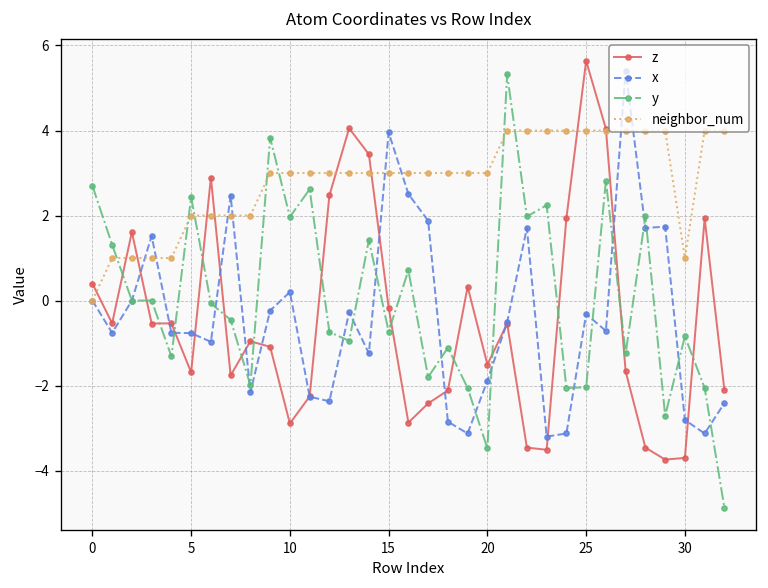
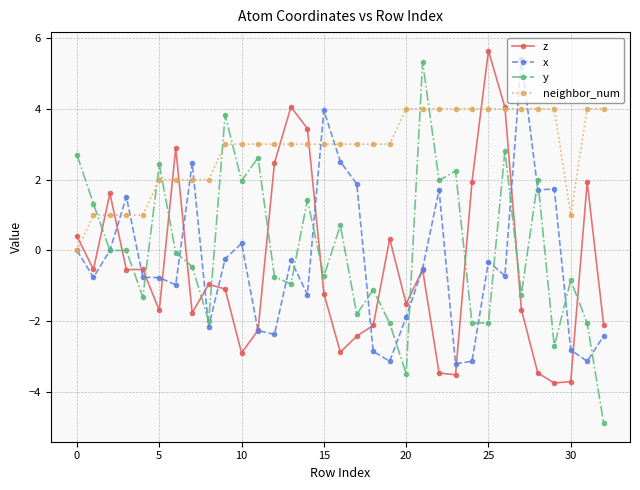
  {
    "z": {
      "0": 0.4,
      "5": -1.7,
      "10": -2.9,
-     "15": -0.2,
+     "15": -1.2,
      "20": -1.5,
      "25": 5.6,
      "30": -3.7
    },
    "x": {
      "5": -0.8,
      "10": 0.2,
      "15": 4.0,
      "20": -1.9,
      "25": -0.3,
      "30": -2.8
    },
    "y": {
      "0": 2.7,
      "5": 2.4,
      "10": 2.0,
      "15": -0.7,
      "20": -3.5,
      "25": -2.0,
      "30": -0.8
    },
    "neighbor_num": {
      "5": 2,
      "10": 3,
      "15": 3,
-     "20": 3,
+     "20": 4,
      "25": 4,
      "30": 1
    }
  }
